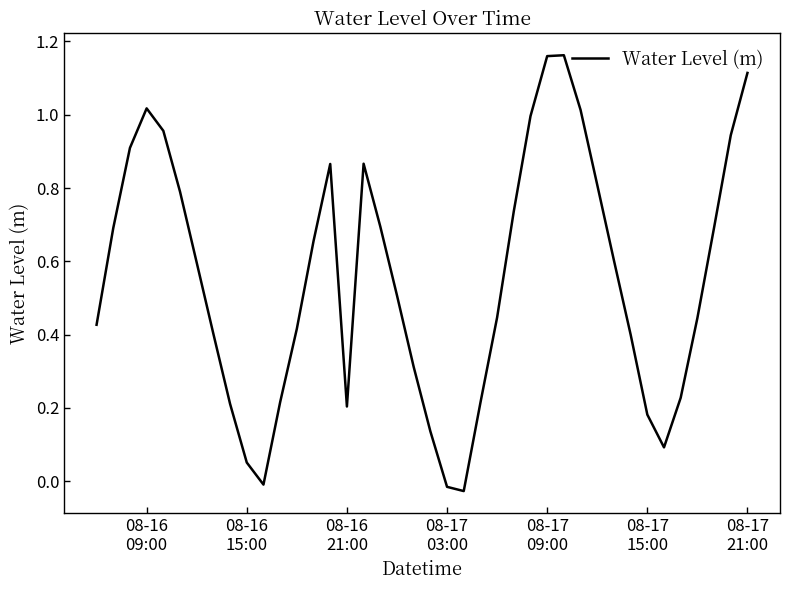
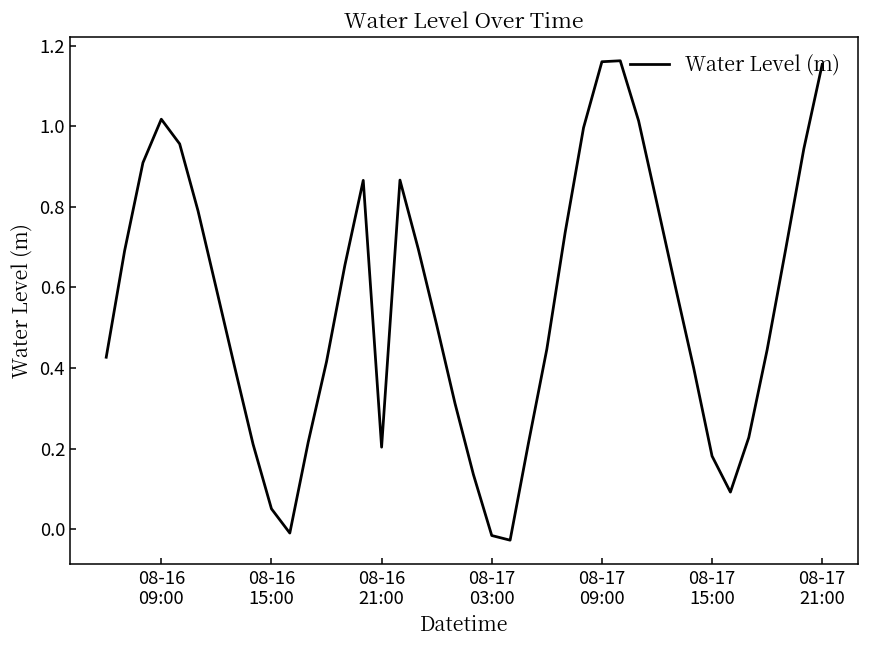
  {
    "08-16 09:00": 1.02,
    "08-16 15:00": 0.05,
    "08-16 21:00": 0.20,
    "08-17 03:00": -0.02,
    "08-17 09:00": 1.16,
    "08-17 15:00": 0.18,
-   "08-17 21:00": 1.11
+   "08-17 21:00": 1.15
  }
